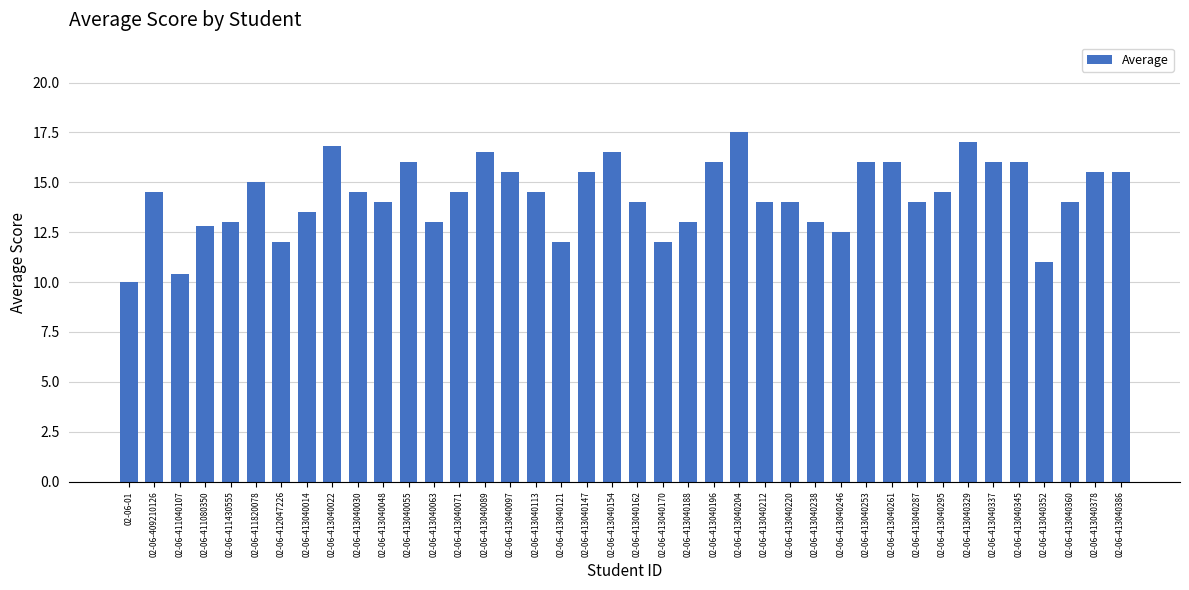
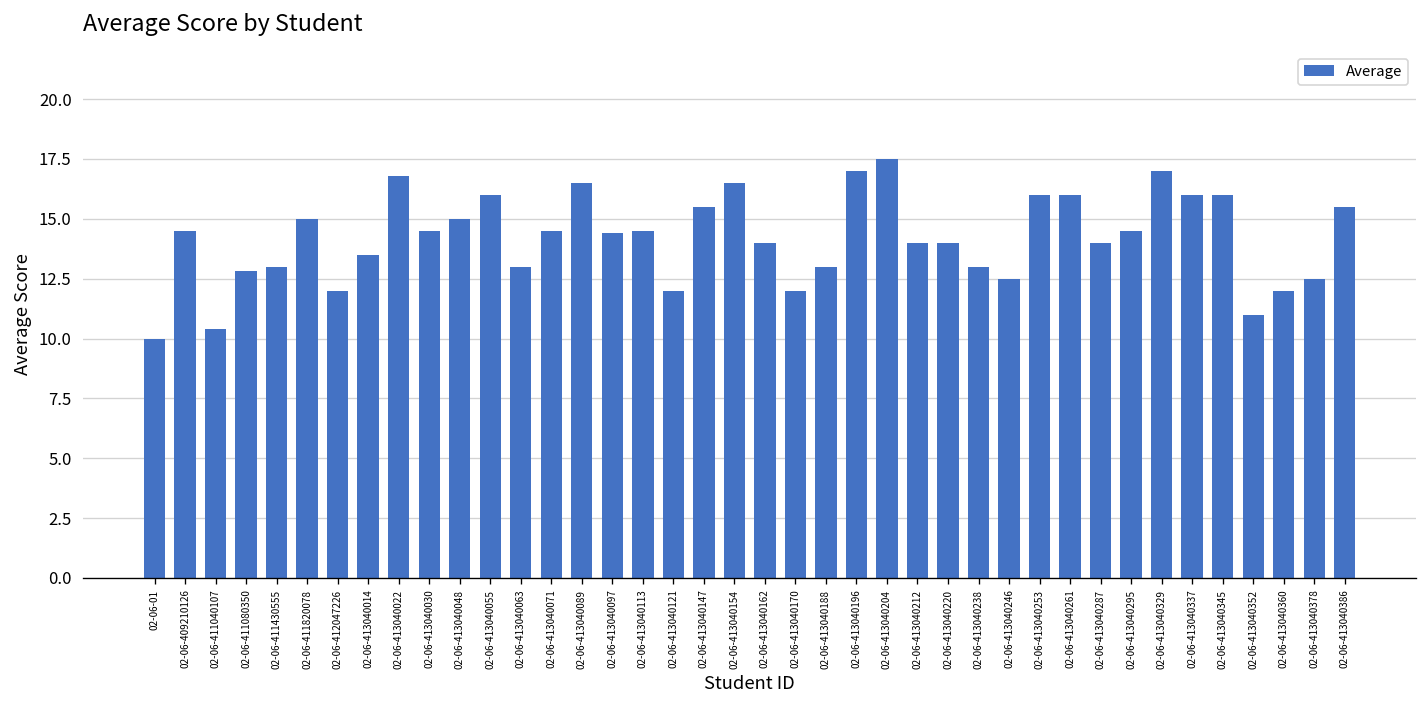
  {
    "02-06-01": 10.0,
    "02-06-409210126": 14.5,
    "02-06-411040107": 10.4,
    "02-06-411080350": 12.8,
    "02-06-411430555": 13.0,
    "02-06-411820078": 15.0,
    "02-06-412047226": 12.0,
    "02-06-413040014": 13.5,
    "02-06-413040022": 16.8,
    "02-06-413040030": 14.5,
-   "02-06-413040048": 14,
+   "02-06-413040048": 15,
    "02-06-413040055": 16.0,
    "02-06-413040063": 13.0,
    "02-06-413040071": 14.5,
    "02-06-413040089": 16.5,
-   "02-06-413040097": 15.5,
+   "02-06-413040097": 14.4,
    "02-06-413040113": 14.5,
    "02-06-413040121": 12.0,
    "02-06-413040147": 15.5,
    "02-06-413040154": 16.5,
    "02-06-413040162": 14.0,
    "02-06-413040170": 12.0,
    "02-06-413040188": 13.0,
-   "02-06-413040196": 16,
+   "02-06-413040196": 17,
    "02-06-413040204": 17.5,
    "02-06-413040212": 14.0,
    "02-06-413040220": 14.0,
    "02-06-413040238": 13.0,
    "02-06-413040246": 12.5,
    "02-06-413040253": 16.0,
    "02-06-413040261": 16.0,
    "02-06-413040287": 14.0,
    "02-06-413040295": 14.5,
    "02-06-413040329": 17.0,
    "02-06-413040337": 16.0,
    "02-06-413040345": 16.0,
    "02-06-413040352": 11.0,
-   "02-06-413040360": 14,
-   "02-06-413040378": 15.5,
+   "02-06-413040360": 12,
+   "02-06-413040378": 12.5,
    "02-06-413040386": 15.5
  }
